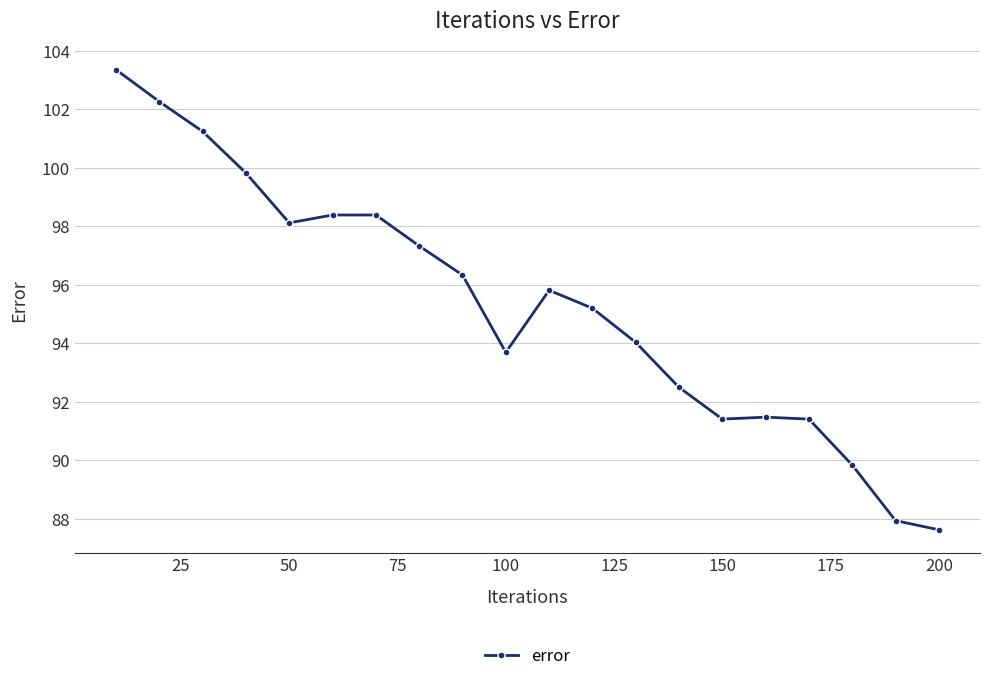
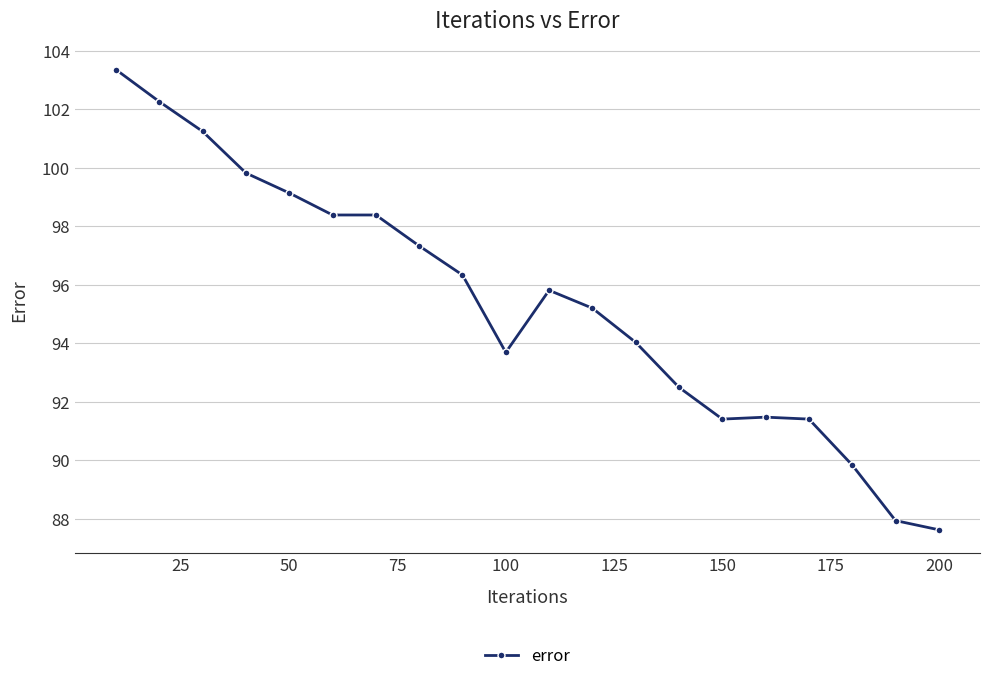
  {
-   "50": 98.1,
+   "50": 99.1,
    "100": 93.7,
    "150": 91.4,
    "200": 87.6
  }
